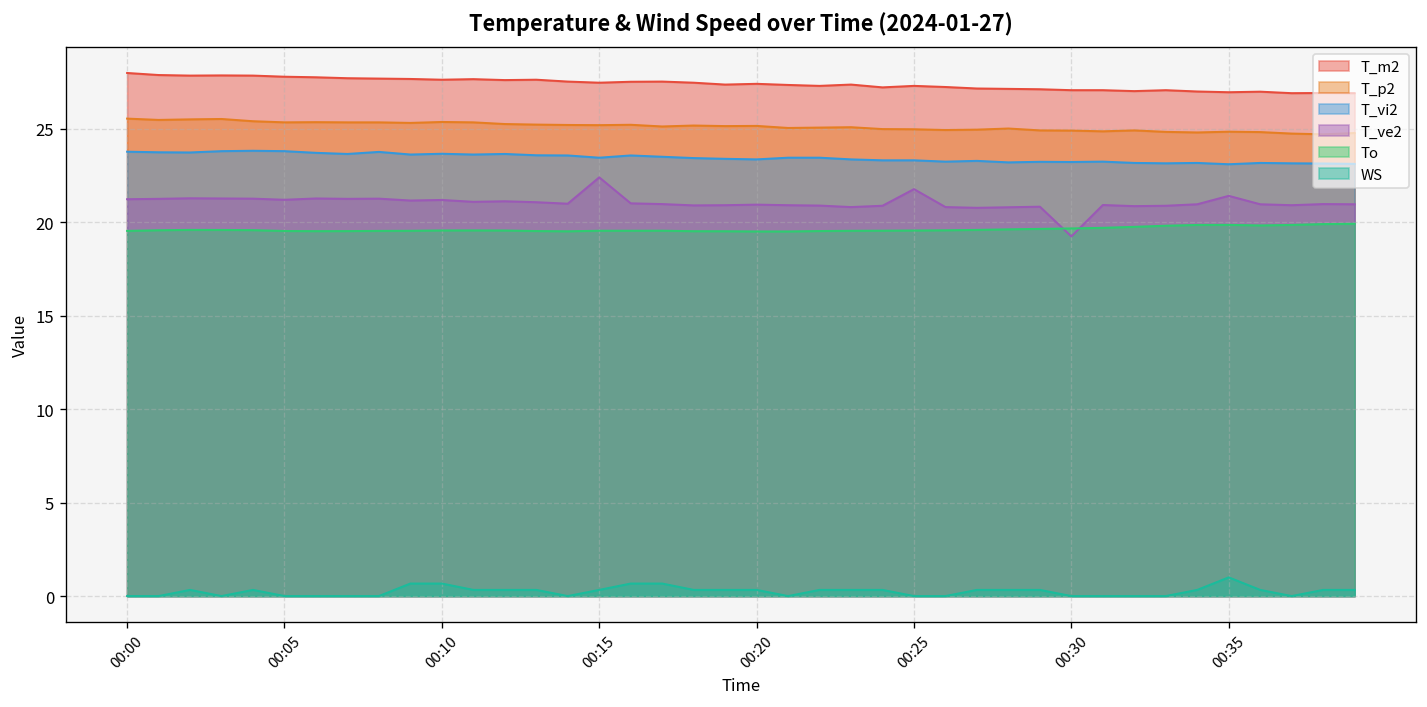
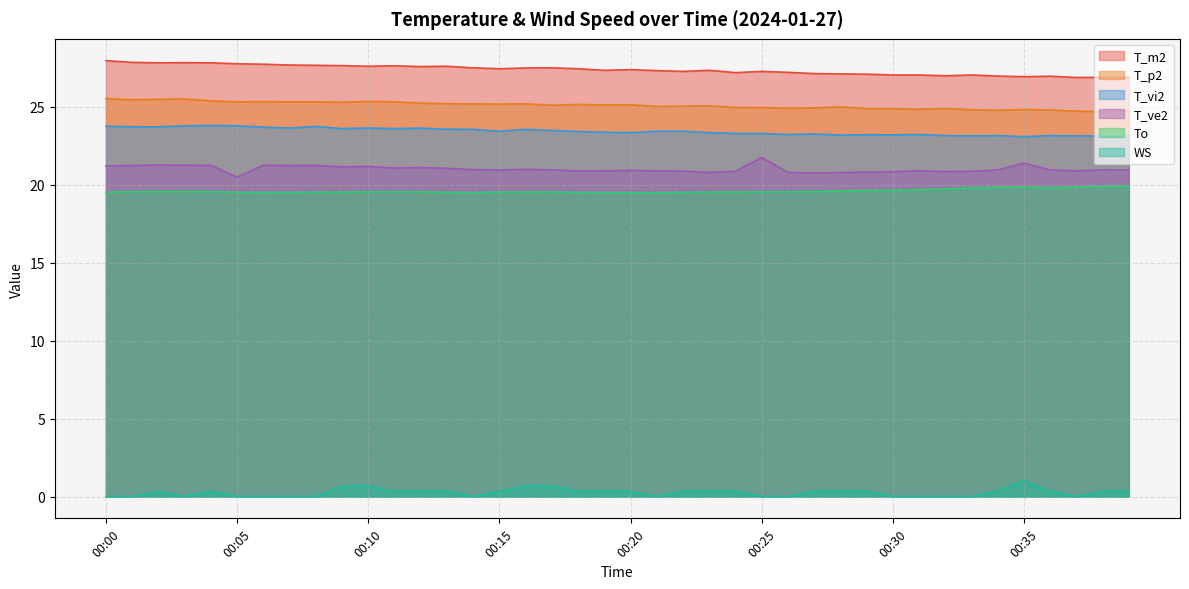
  {
    "T_ve2": {
      "00:00": 21.2,
-     "00:05": 21.2,
+     "00:05": 20.5,
      "00:10": 21.2,
-     "00:15": 22.4,
+     "00:15": 21.0,
      "00:20": 20.9,
      "00:25": 21.8,
-     "00:30": 19.2,
+     "00:30": 20.8,
      "00:35": 21.4
    }
  }
